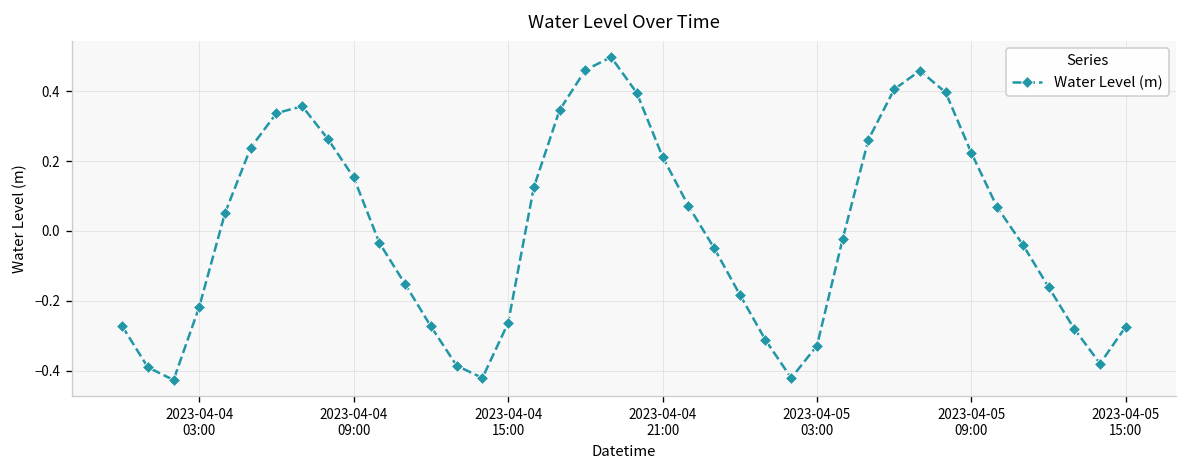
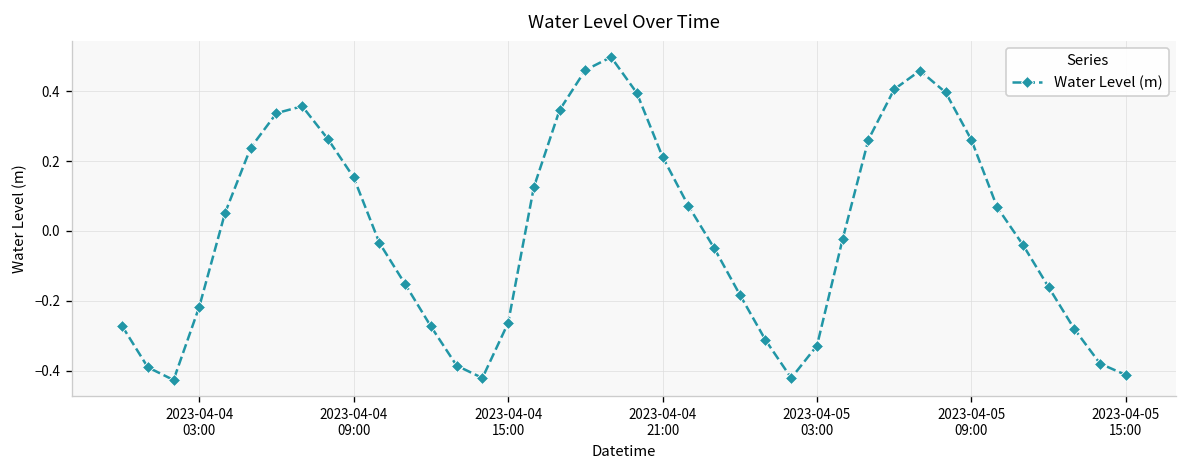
  {
    "2023-04-04 03:00": -0.22,
    "2023-04-04 09:00": 0.15,
    "2023-04-04 15:00": -0.26,
    "2023-04-04 21:00": 0.21,
    "2023-04-05 03:00": -0.33,
-   "2023-04-05 09:00": 0.22,
-   "2023-04-05 15:00": -0.27
+   "2023-04-05 09:00": 0.26,
+   "2023-04-05 15:00": -0.41
  }
